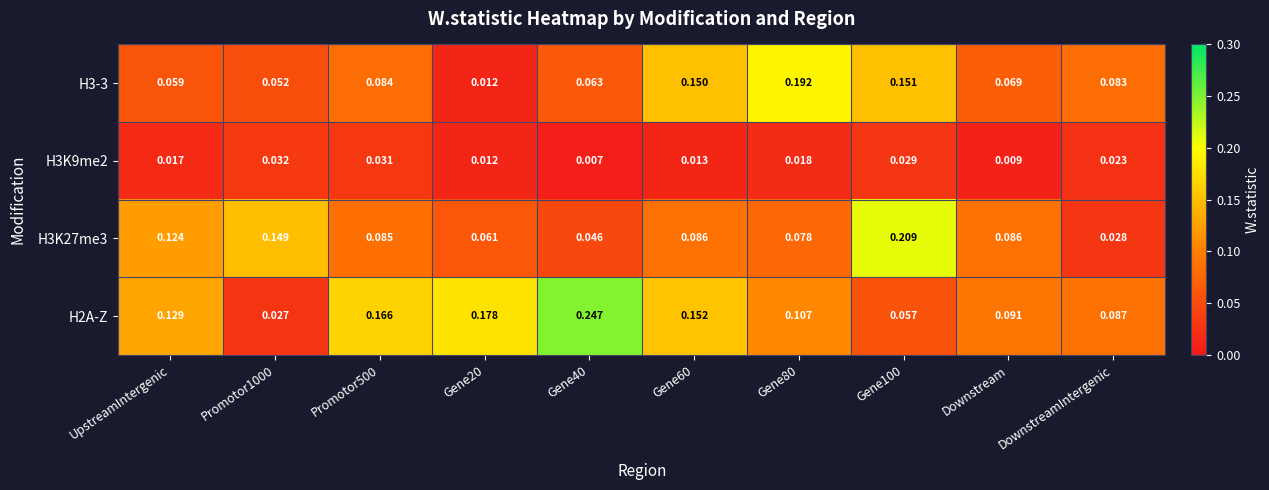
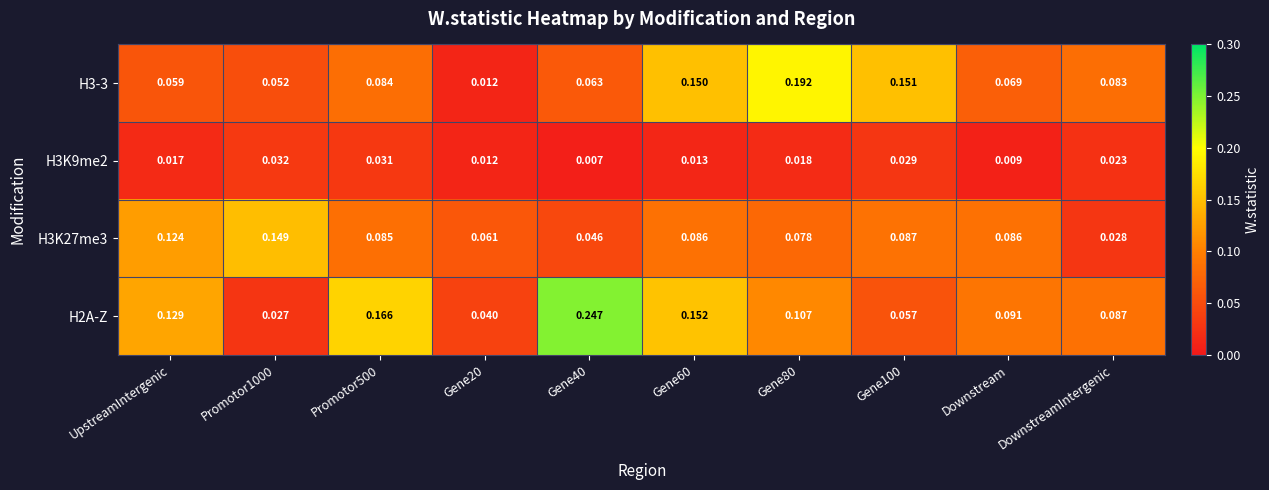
  {
    "H3-3": {
      "UpstreamIntergenic": 0.059,
      "Promotor1000": 0.052,
      "Promotor500": 0.084,
      "Gene20": 0.012,
      "Gene40": 0.063,
      "Gene60": 0.150,
      "Gene80": 0.192,
      "Gene100": 0.151,
      "Downstream": 0.069,
      "DownstreamIntergenic": 0.083
    },
    "H3K9me2": {
      "UpstreamIntergenic": 0.017,
      "Promotor1000": 0.032,
      "Promotor500": 0.031,
      "Gene20": 0.012,
      "Gene40": 0.007,
      "Gene60": 0.013,
      "Gene80": 0.018,
      "Gene100": 0.029,
      "Downstream": 0.009,
      "DownstreamIntergenic": 0.023
    },
    "H3K27me3": {
      "UpstreamIntergenic": 0.124,
      "Promotor1000": 0.149,
      "Promotor500": 0.085,
      "Gene20": 0.061,
      "Gene40": 0.046,
      "Gene60": 0.086,
      "Gene80": 0.078,
-     "Gene100": 0.209,
+     "Gene100": 0.087,
      "Downstream": 0.086,
      "DownstreamIntergenic": 0.028
    },
    "H2A-Z": {
      "UpstreamIntergenic": 0.129,
      "Promotor1000": 0.027,
      "Promotor500": 0.166,
-     "Gene20": 0.178,
+     "Gene20": 0.040,
      "Gene40": 0.247,
      "Gene60": 0.152,
      "Gene80": 0.107,
      "Gene100": 0.057,
      "Downstream": 0.091,
      "DownstreamIntergenic": 0.087
    }
  }
